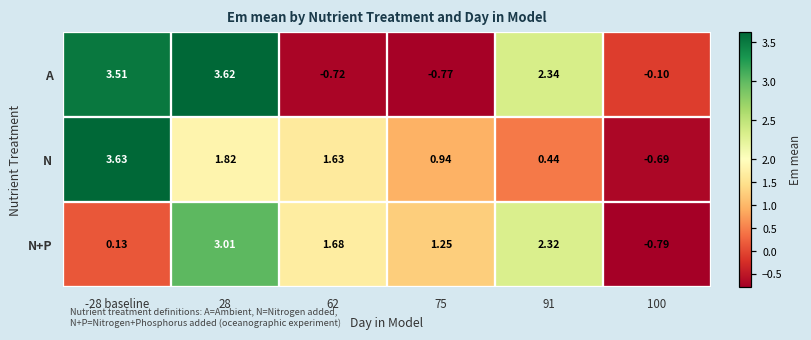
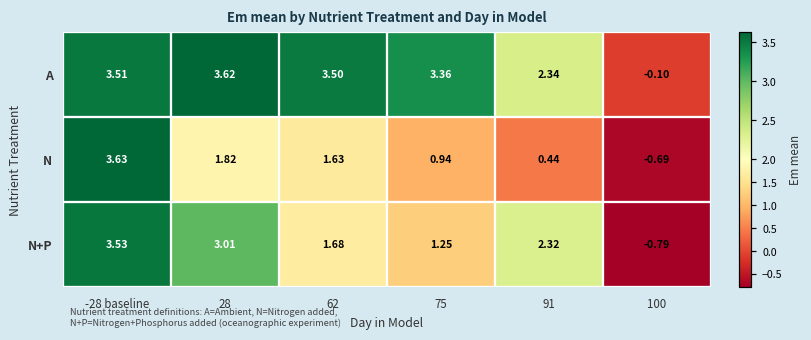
  {
    "A": {
      "-28 baseline": 3.51,
      "28": 3.62,
-     "62": -0.72,
-     "75": -0.77,
+     "62": 3.50,
+     "75": 3.36,
      "91": 2.34,
      "100": -0.10
    },
    "N": {
      "-28 baseline": 3.63,
      "28": 1.82,
      "62": 1.63,
      "75": 0.94,
      "91": 0.44,
      "100": -0.69
    },
    "N+P": {
-     "-28 baseline": 0.13,
+     "-28 baseline": 3.53,
      "28": 3.01,
      "62": 1.68,
      "75": 1.25,
      "91": 2.32,
      "100": -0.79
    }
  }
